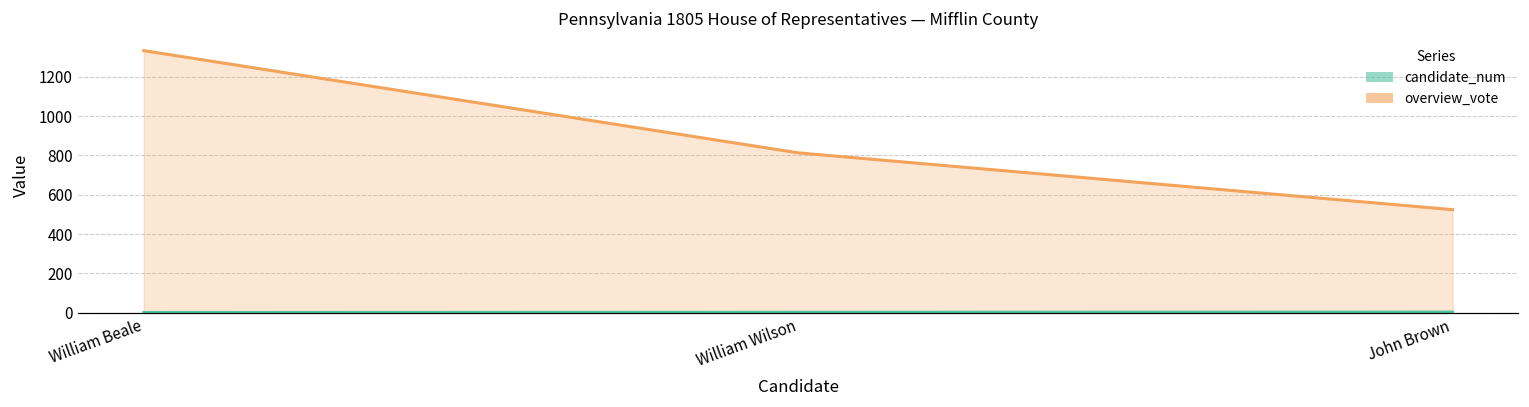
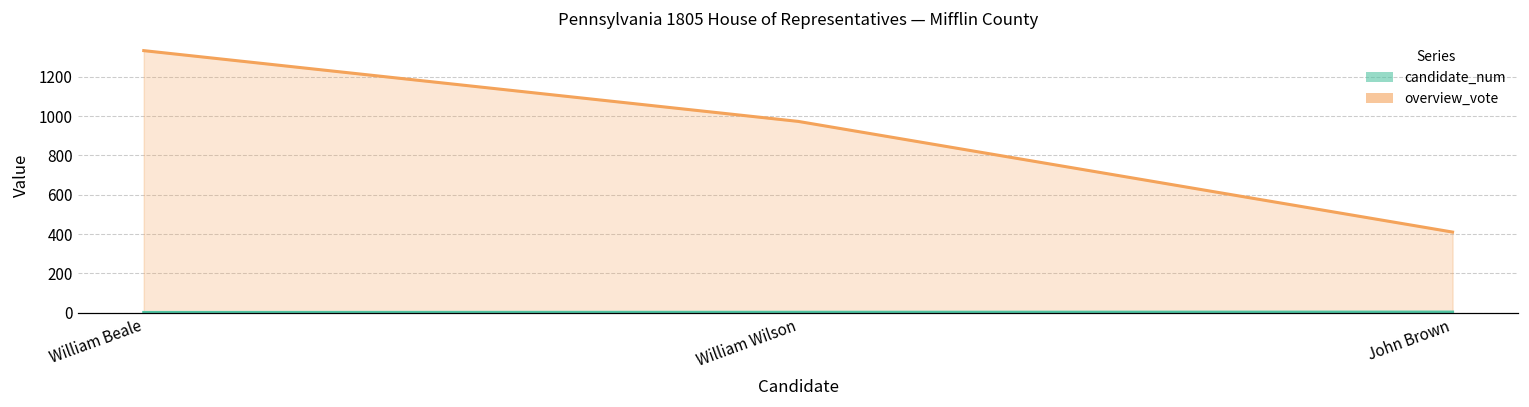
  {
    "candidate_num": {
      "William Beale": 0,
      "William Wilson": 0,
      "John Brown": 0
    },
    "overview_vote": {
      "William Beale": 1330,
-     "William Wilson": 810,
-     "John Brown": 520
+     "William Wilson": 970,
+     "John Brown": 410
    }
  }
